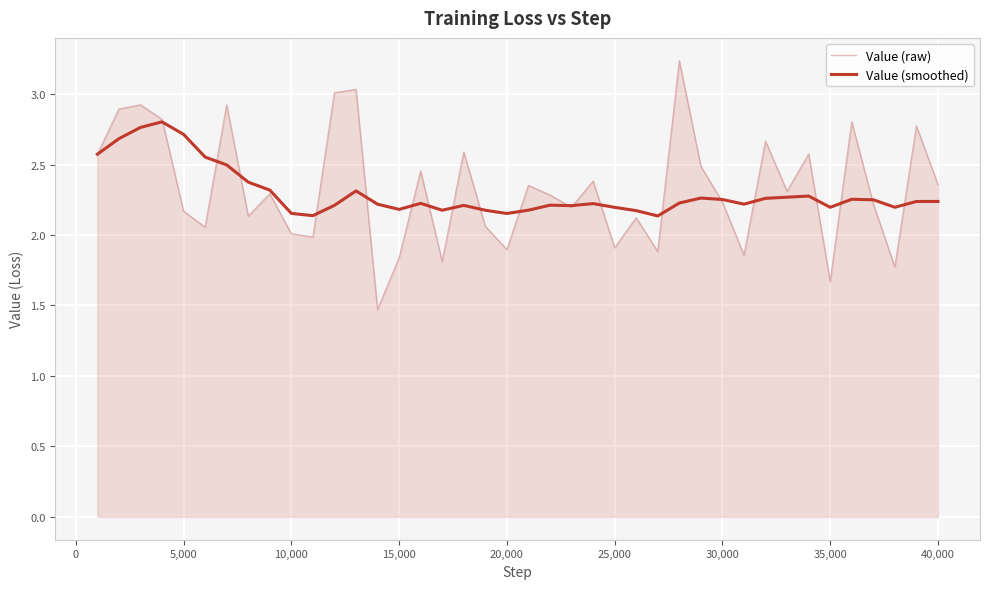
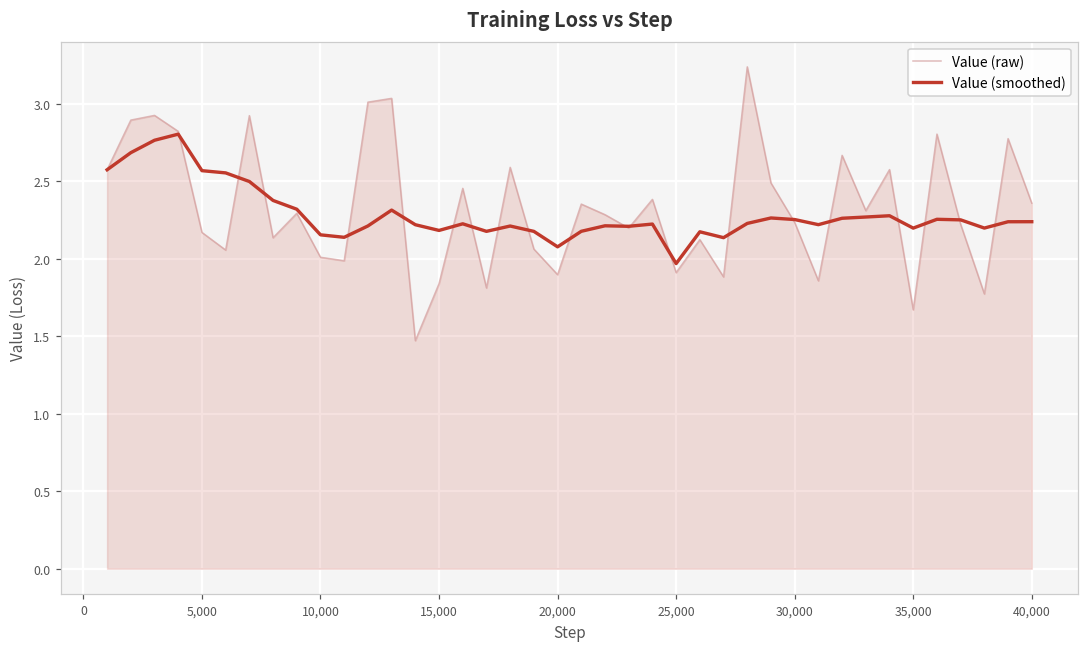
  {
    "Value (raw)": {
      "5,000": 2.17,
      "10,000": 2.01,
      "15,000": 1.84,
      "20,000": 1.90,
      "25,000": 1.91,
      "30,000": 2.23,
      "35,000": 1.67,
      "40,000": 2.36
    },
    "Value (smoothed)": {
-     "5,000": 2.71,
+     "5,000": 2.57,
      "10,000": 2.15,
      "15,000": 2.18,
-     "20,000": 2.15,
-     "25,000": 2.20,
+     "20,000": 2.08,
+     "25,000": 1.97,
      "30,000": 2.25,
      "35,000": 2.20,
      "40,000": 2.24
    }
  }
